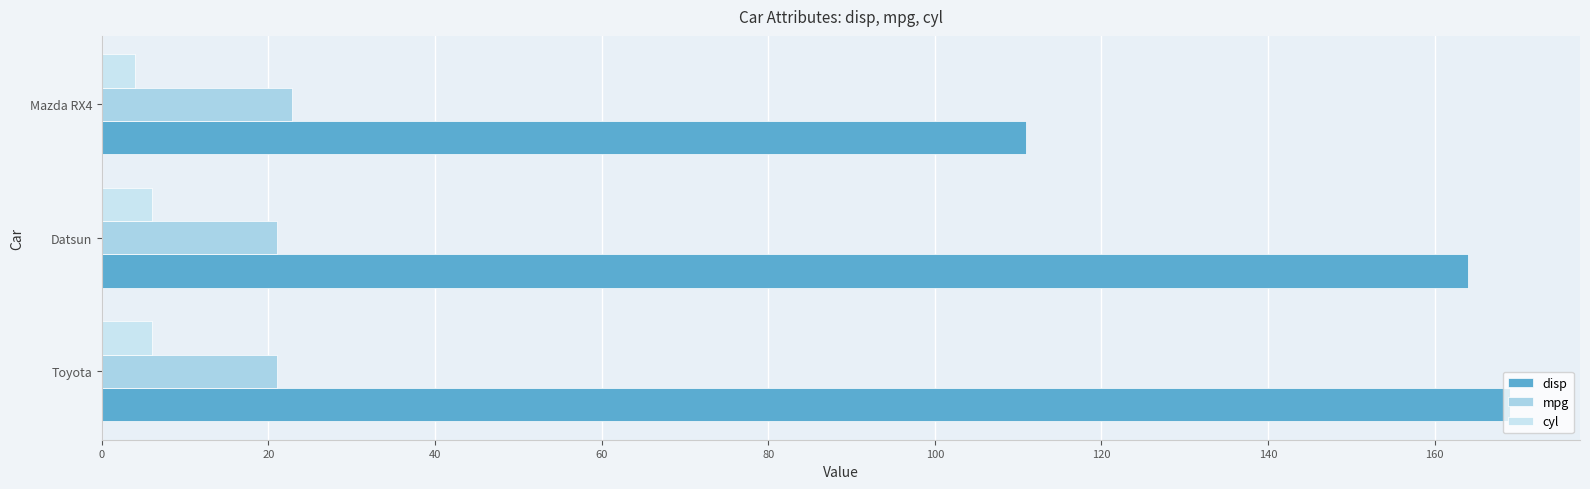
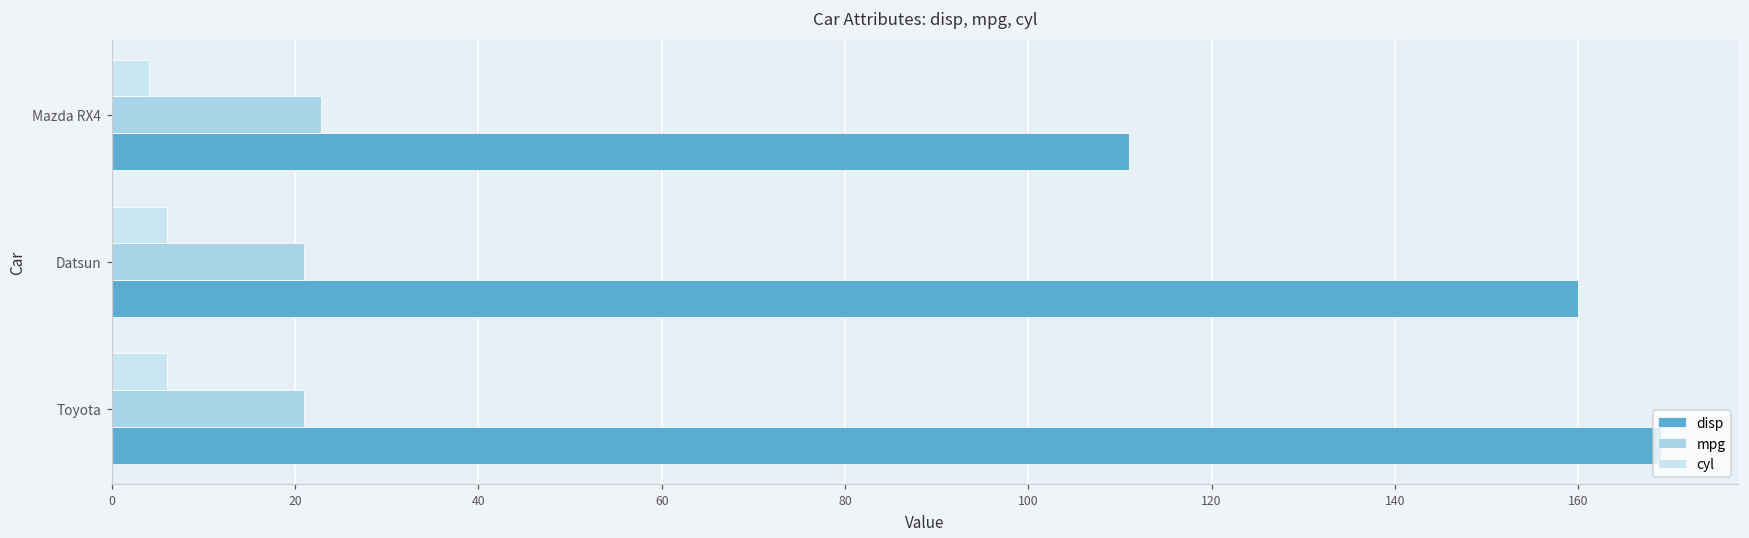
  {
    "disp": {
      "Mazda RX4": 111,
-     "Datsun": 164
+     "Datsun": 160
    }
  }
